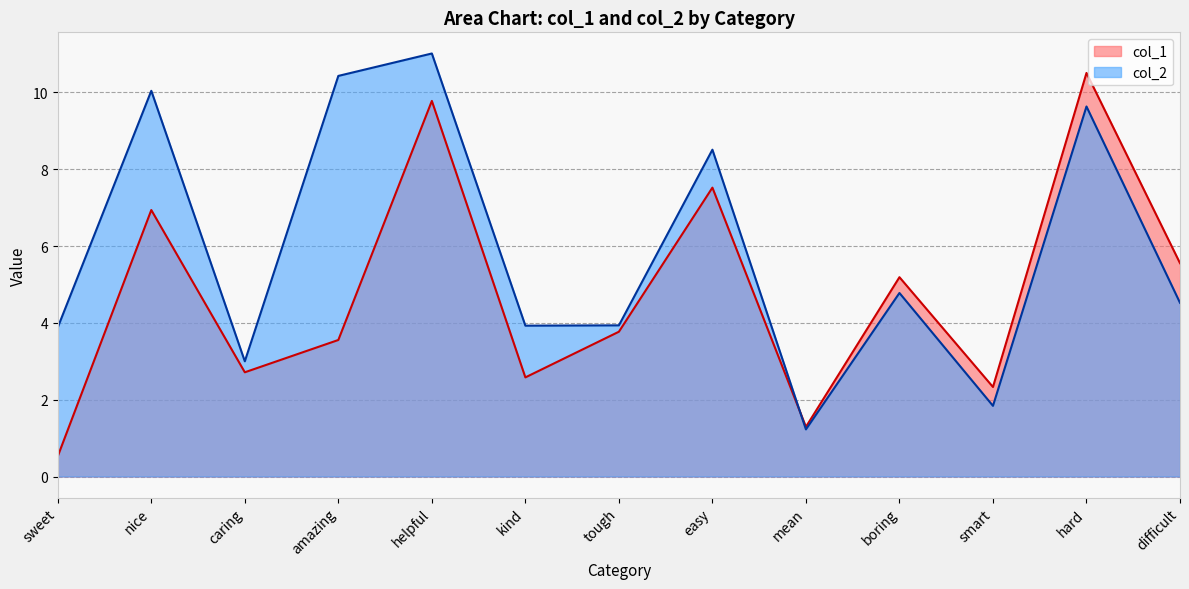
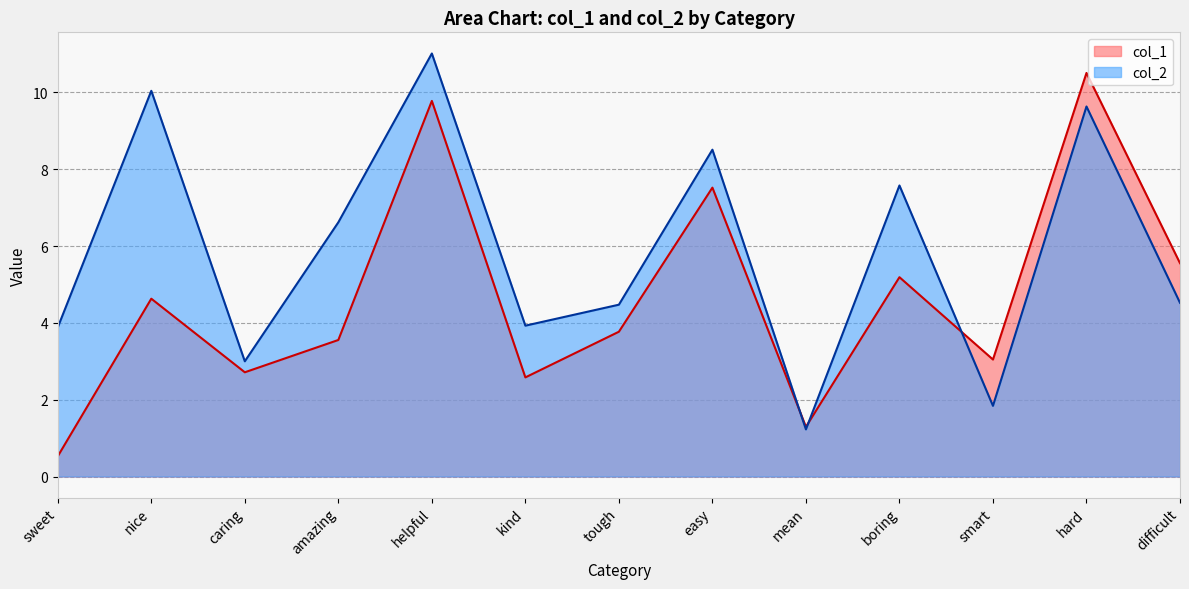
  {
    "col_1": {
      "sweet": 0.5,
-     "nice": 6.9,
+     "nice": 4.6,
      "caring": 2.7,
      "amazing": 3.6,
      "helpful": 9.8,
      "kind": 2.6,
      "tough": 3.8,
      "easy": 7.5,
      "boring": 5.2,
-     "smart": 2.3,
+     "smart": 3.0,
      "hard": 10.5,
      "difficult": 5.6
    },
    "col_2": {
      "sweet": 3.9,
      "nice": 10.0,
      "caring": 3.0,
-     "amazing": 10.4,
+     "amazing": 6.6,
      "helpful": 11.0,
      "kind": 3.9,
-     "tough": 3.9,
+     "tough": 4.5,
      "easy": 8.5,
-     "boring": 4.8,
+     "boring": 7.6,
      "smart": 1.8,
      "hard": 9.6,
      "difficult": 4.5
    }
  }
